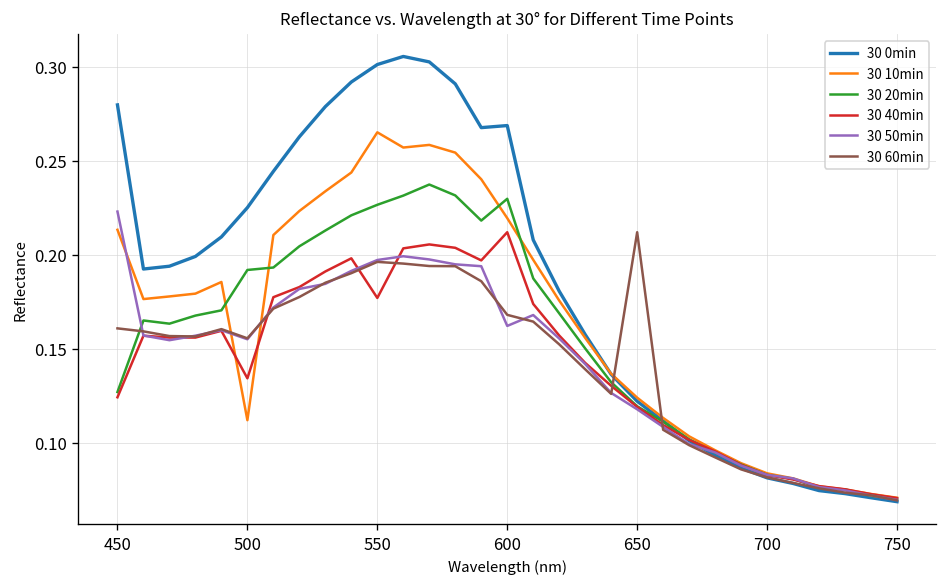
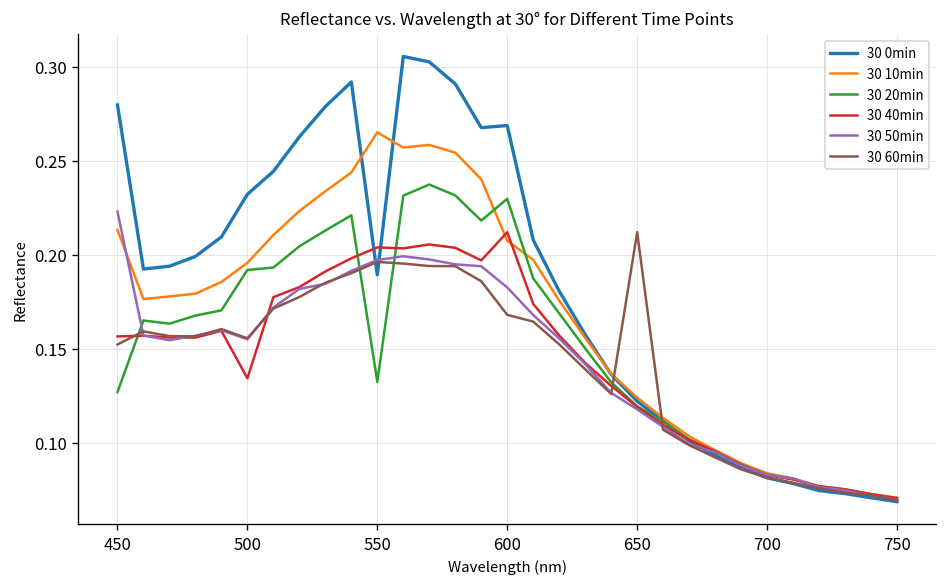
  {
    "30 0min": {
      "450": 0.280,
-     "500": 0.225,
-     "550": 0.301,
+     "500": 0.232,
+     "550": 0.189,
      "600": 0.269,
      "650": 0.122
    },
    "30 10min": {
      "450": 0.213,
-     "500": 0.112,
+     "500": 0.196,
      "550": 0.265,
-     "600": 0.220,
+     "600": 0.208,
      "650": 0.124
    },
    "30 20min": {
      "450": 0.127,
      "500": 0.192,
-     "550": 0.227,
+     "550": 0.132,
      "600": 0.230
    },
    "30 40min": {
-     "450": 0.124,
+     "450": 0.157,
      "500": 0.134,
-     "550": 0.177,
+     "550": 0.204,
      "600": 0.212
    },
    "30 50min": {
      "450": 0.223,
-     "600": 0.162
+     "600": 0.183
    },
    "30 60min": {
-     "450": 0.161,
+     "450": 0.152,
      "600": 0.168,
      "650": 0.212
    }
  }
